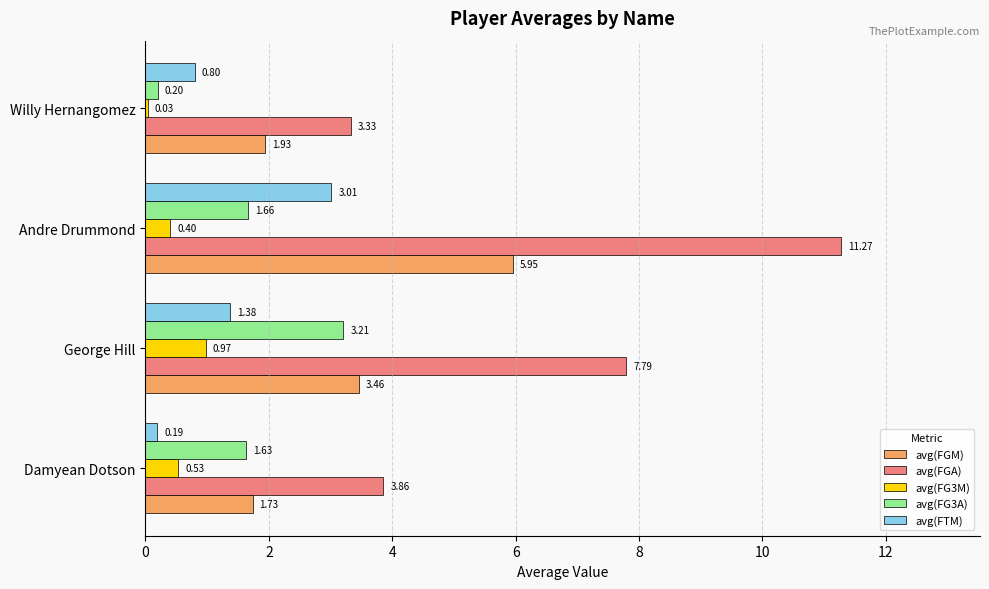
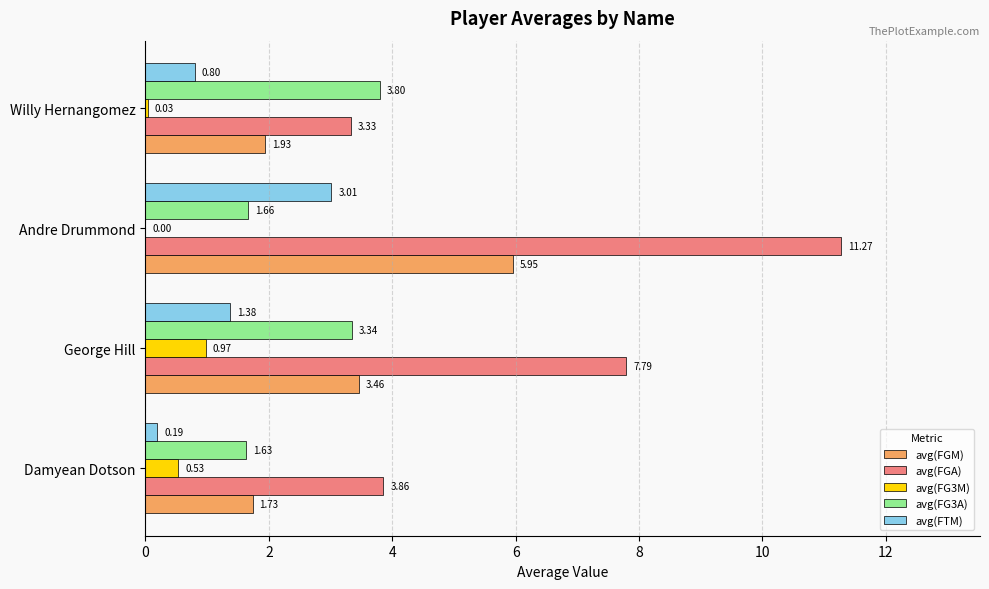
  {
    "avg(FG3M)": {
      "Willy Hernangomez": 0.03,
-     "Andre Drummond": 0.40,
+     "Andre Drummond": 0.00,
      "George Hill": 0.97,
      "Damyean Dotson": 0.53
    },
    "avg(FG3A)": {
-     "Willy Hernangomez": 0.20,
+     "Willy Hernangomez": 3.80,
      "Andre Drummond": 1.66,
-     "George Hill": 3.21,
+     "George Hill": 3.34,
      "Damyean Dotson": 1.63
    },
    "avg(FTM)": {
      "Willy Hernangomez": 0.80,
      "Andre Drummond": 3.01,
      "George Hill": 1.38,
      "Damyean Dotson": 0.19
    }
  }
